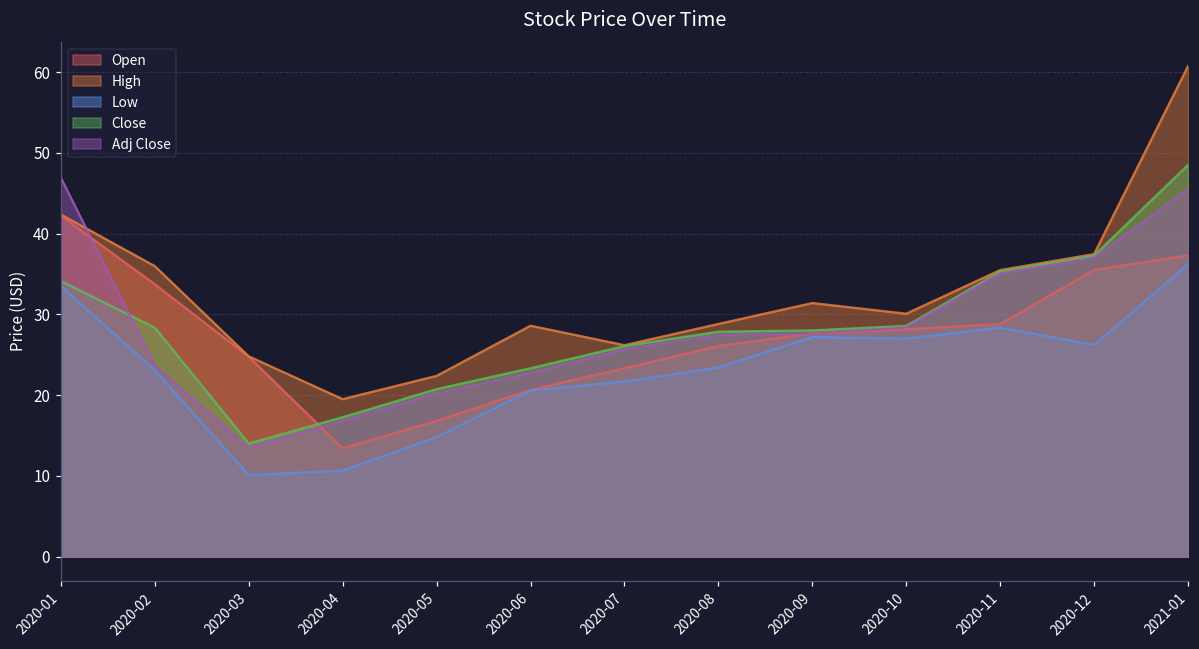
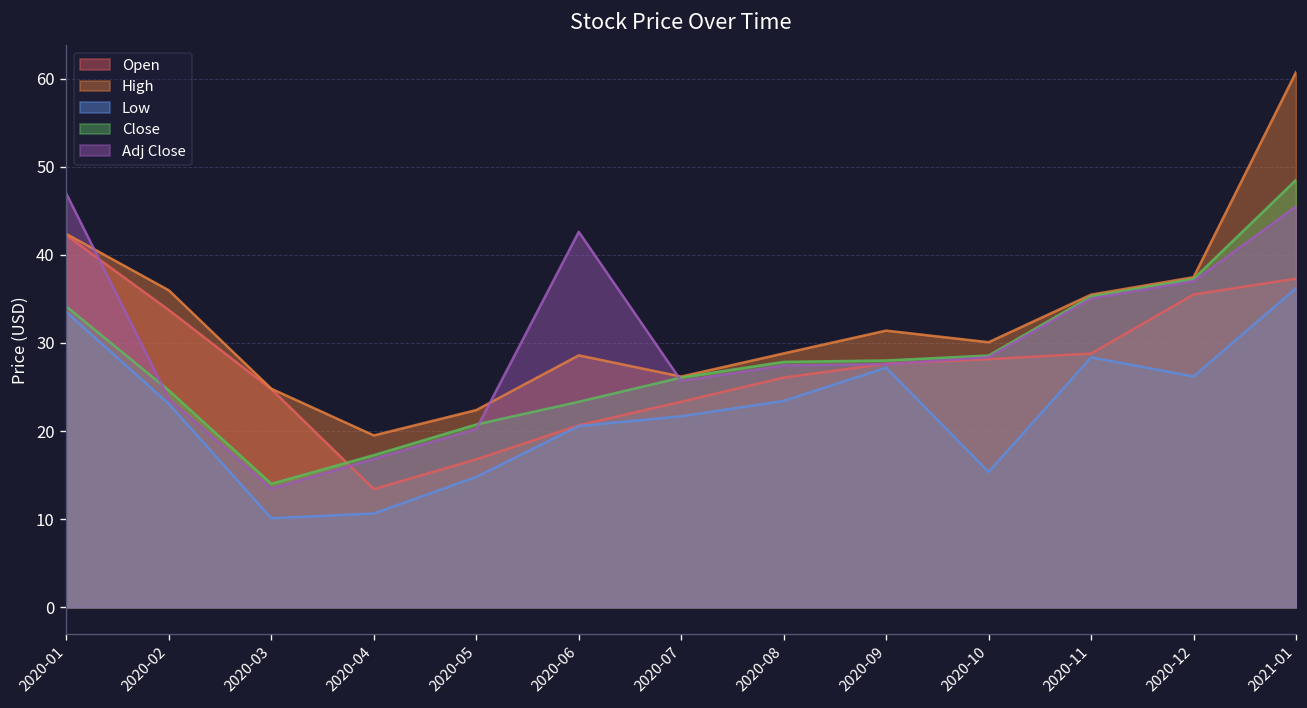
  {
    "Low": {
      "2020-01": 33,
      "2020-02": 23,
      "2020-03": 10,
      "2020-04": 11,
      "2020-05": 15,
      "2020-07": 22,
      "2020-08": 23,
      "2020-09": 27,
-     "2020-10": 27,
+     "2020-10": 15,
      "2020-11": 28,
      "2020-12": 26,
      "2021-01": 36
    },
    "Close": {
      "2020-01": 34,
-     "2020-02": 28,
+     "2020-02": 25,
      "2020-03": 14,
      "2020-04": 17,
      "2020-05": 21,
      "2020-06": 23,
      "2020-08": 28,
      "2020-09": 28,
      "2021-01": 49
    },
    "Adj Close": {
      "2020-01": 47,
      "2020-02": 24,
      "2020-03": 13,
      "2020-04": 17,
      "2020-05": 20,
-     "2020-06": 23,
+     "2020-06": 43,
      "2020-07": 26,
      "2020-08": 27,
      "2021-01": 46
    }
  }
